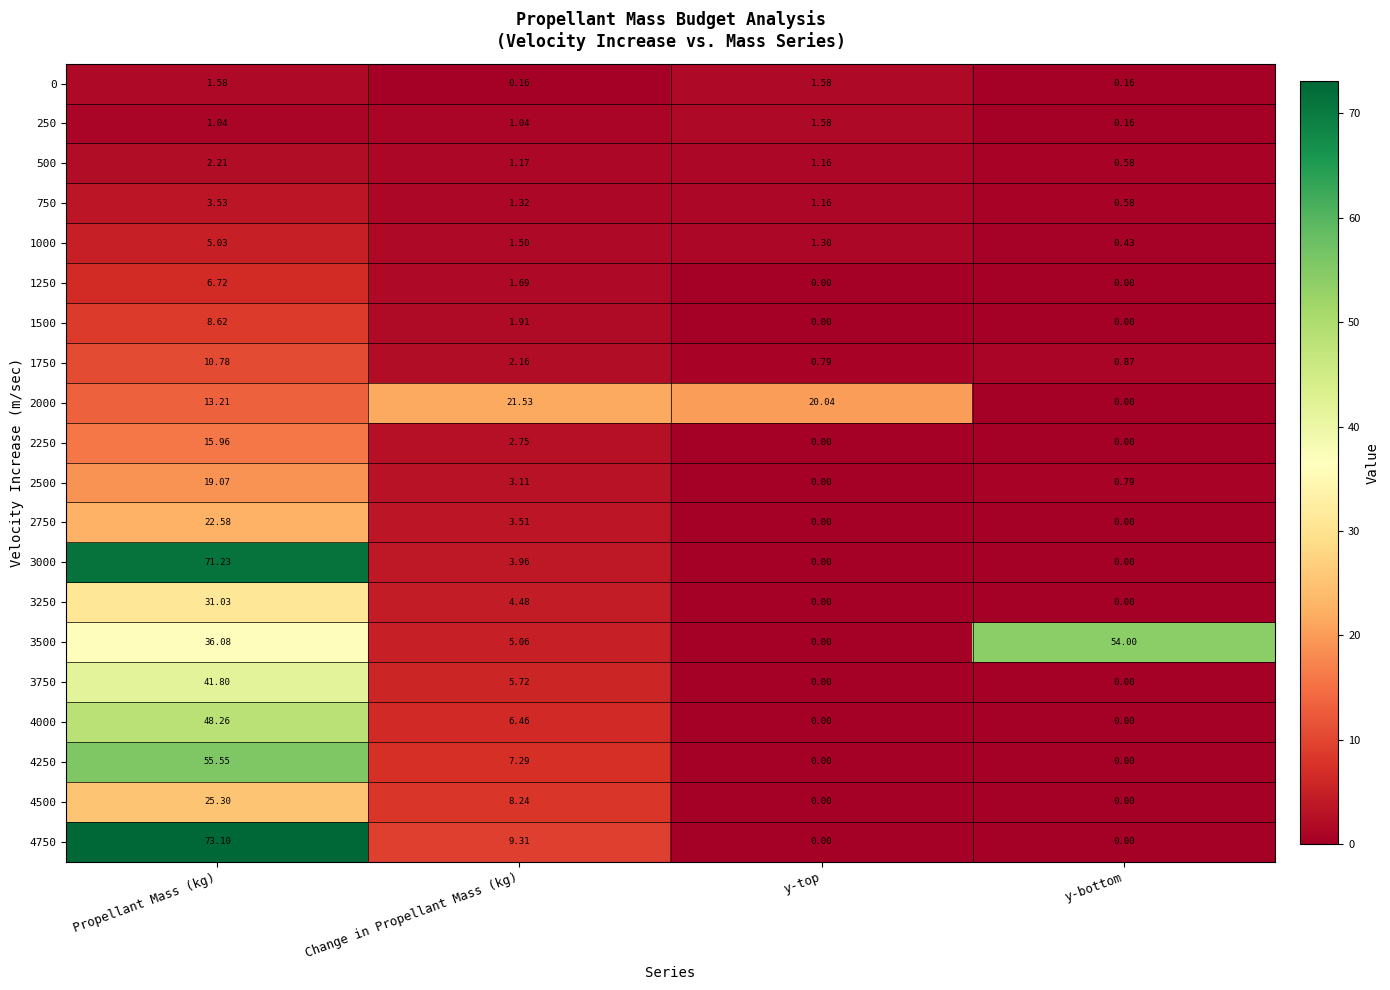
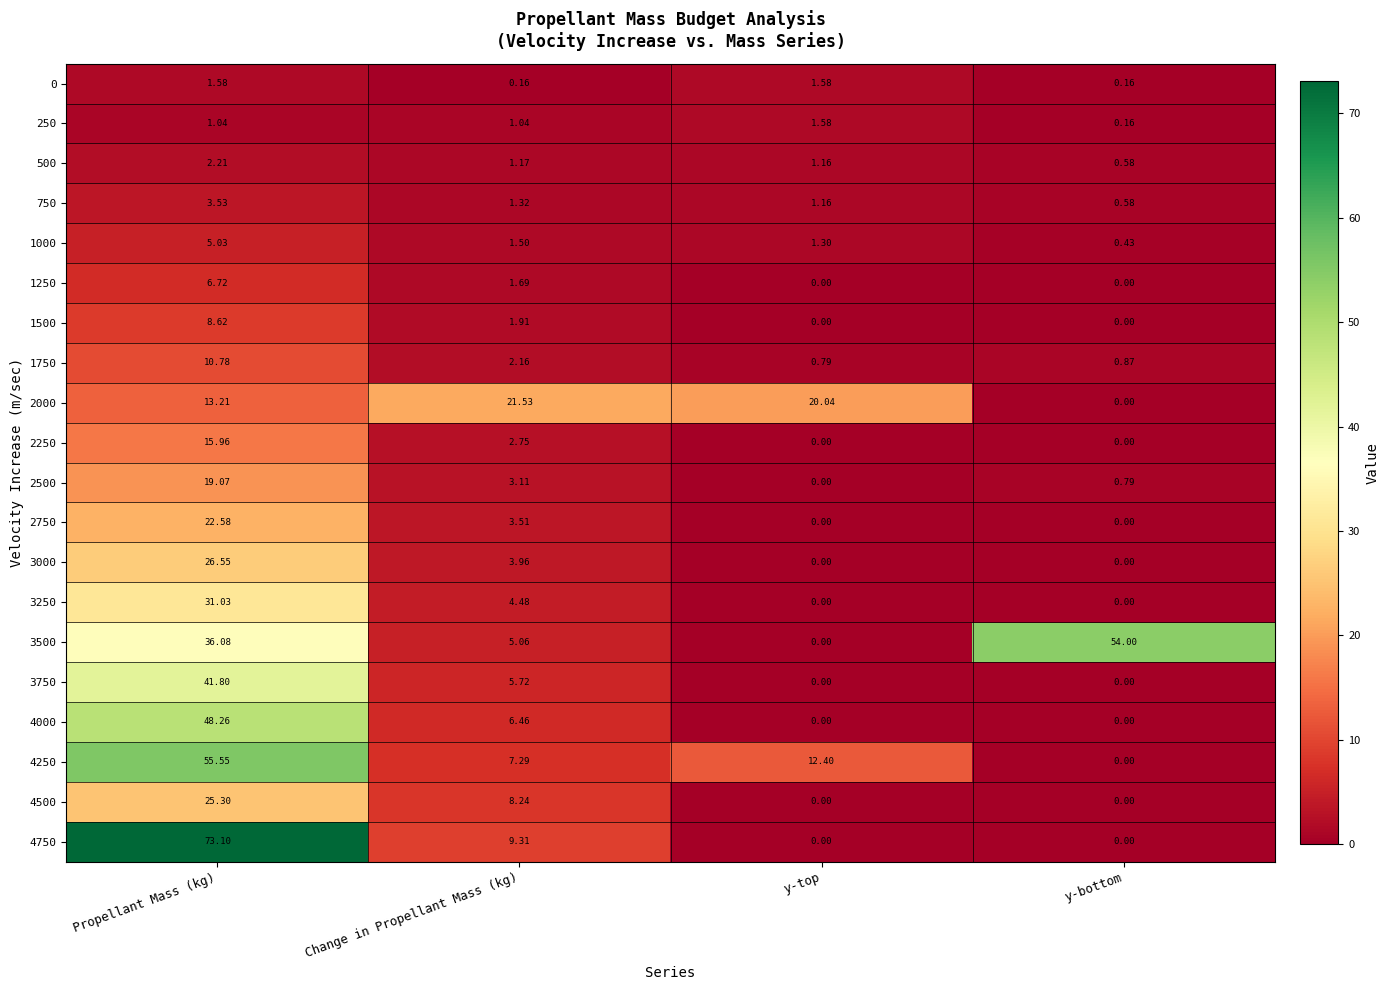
  {
    "0": {
      "Propellant Mass (kg)": 1.58,
      "Change in Propellant Mass (kg)": 0.16,
      "y-top": 1.58,
      "y-bottom": 0.16
    },
    "250": {
      "Propellant Mass (kg)": 1.04,
      "Change in Propellant Mass (kg)": 1.04,
      "y-top": 1.58,
      "y-bottom": 0.16
    },
    "500": {
      "Propellant Mass (kg)": 2.21,
      "Change in Propellant Mass (kg)": 1.17,
      "y-top": 1.16,
      "y-bottom": 0.58
    },
    "750": {
      "Propellant Mass (kg)": 3.53,
      "Change in Propellant Mass (kg)": 1.32,
      "y-top": 1.16,
      "y-bottom": 0.58
    },
    "1000": {
      "Propellant Mass (kg)": 5.03,
      "Change in Propellant Mass (kg)": 1.50,
      "y-top": 1.30,
      "y-bottom": 0.43
    },
    "1250": {
      "Propellant Mass (kg)": 6.72,
      "Change in Propellant Mass (kg)": 1.69,
      "y-top": 0.00,
      "y-bottom": 0.00
    },
    "1500": {
      "Propellant Mass (kg)": 8.62,
      "Change in Propellant Mass (kg)": 1.91,
      "y-top": 0.00,
      "y-bottom": 0.00
    },
    "1750": {
      "Propellant Mass (kg)": 10.78,
      "Change in Propellant Mass (kg)": 2.16,
      "y-top": 0.79,
      "y-bottom": 0.87
    },
    "2000": {
      "Propellant Mass (kg)": 13.21,
      "Change in Propellant Mass (kg)": 21.53,
      "y-top": 20.04,
      "y-bottom": 0.00
    },
    "2250": {
      "Propellant Mass (kg)": 15.96,
      "Change in Propellant Mass (kg)": 2.75,
      "y-top": 0.00,
      "y-bottom": 0.00
    },
    "2500": {
      "Propellant Mass (kg)": 19.07,
      "Change in Propellant Mass (kg)": 3.11,
      "y-top": 0.00,
      "y-bottom": 0.79
    },
    "2750": {
      "Propellant Mass (kg)": 22.58,
      "Change in Propellant Mass (kg)": 3.51,
      "y-top": 0.00,
      "y-bottom": 0.00
    },
    "3000": {
-     "Propellant Mass (kg)": 71.23,
+     "Propellant Mass (kg)": 26.55,
      "Change in Propellant Mass (kg)": 3.96,
      "y-top": 0.00,
      "y-bottom": 0.00
    },
    "3250": {
      "Propellant Mass (kg)": 31.03,
      "Change in Propellant Mass (kg)": 4.48,
      "y-top": 0.00,
      "y-bottom": 0.00
    },
    "3500": {
      "Propellant Mass (kg)": 36.08,
      "Change in Propellant Mass (kg)": 5.06,
      "y-top": 0.00,
      "y-bottom": 54.00
    },
    "3750": {
      "Propellant Mass (kg)": 41.80,
      "Change in Propellant Mass (kg)": 5.72,
      "y-top": 0.00,
      "y-bottom": 0.00
    },
    "4000": {
      "Propellant Mass (kg)": 48.26,
      "Change in Propellant Mass (kg)": 6.46,
      "y-top": 0.00,
      "y-bottom": 0.00
    },
    "4250": {
      "Propellant Mass (kg)": 55.55,
      "Change in Propellant Mass (kg)": 7.29,
-     "y-top": 0.00,
+     "y-top": 12.40,
      "y-bottom": 0.00
    },
    "4500": {
      "Propellant Mass (kg)": 25.30,
      "Change in Propellant Mass (kg)": 8.24,
      "y-top": 0.00,
      "y-bottom": 0.00
    },
    "4750": {
      "Propellant Mass (kg)": 73.10,
      "Change in Propellant Mass (kg)": 9.31,
      "y-top": 0.00,
      "y-bottom": 0.00
    }
  }
